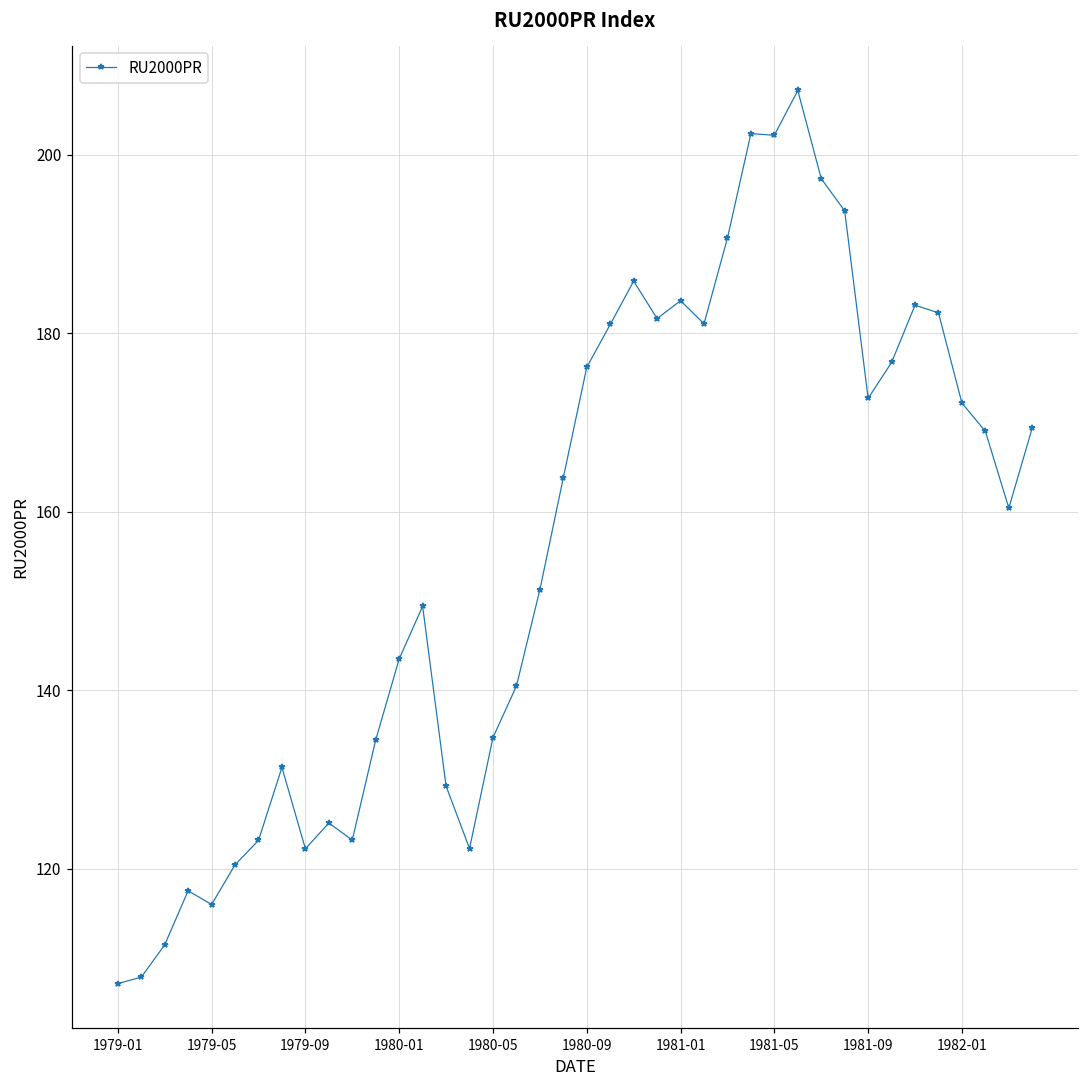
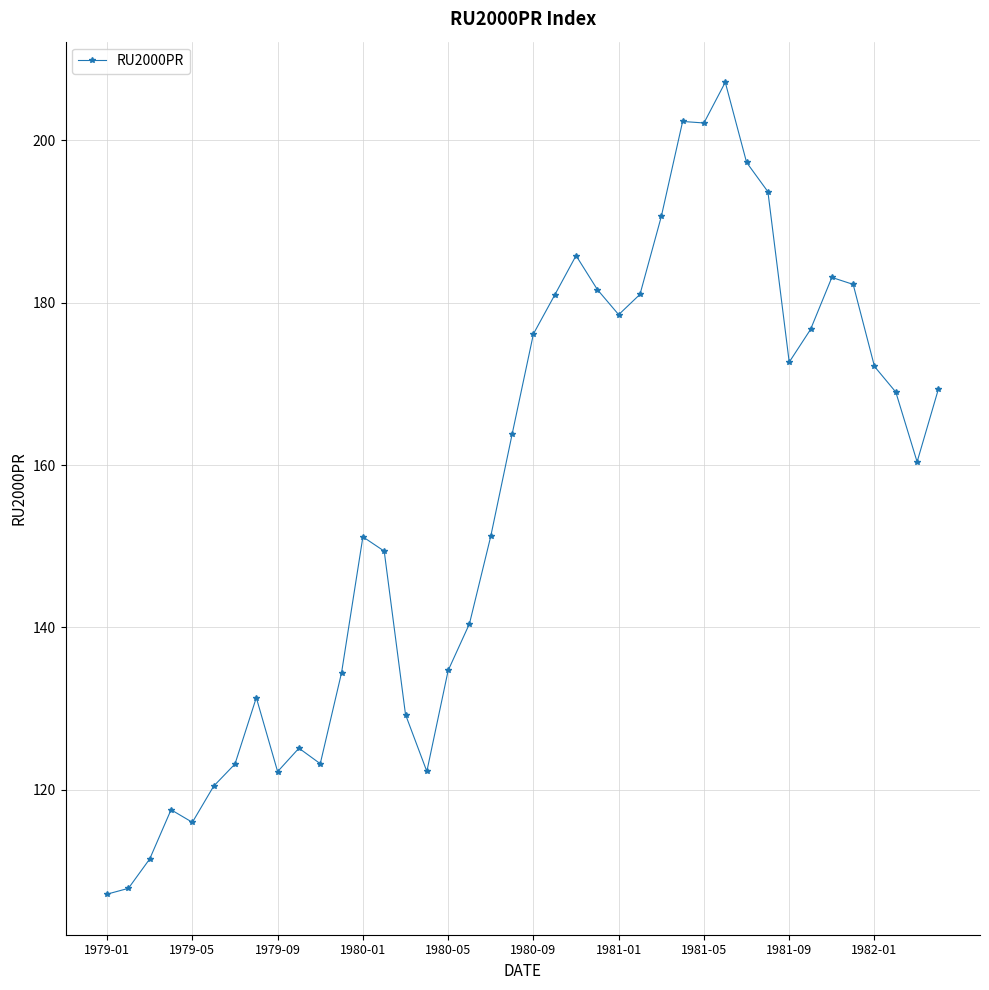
  {
    "1979-01": 107,
    "1979-05": 116,
    "1979-09": 122,
-   "1980-01": 143,
+   "1980-01": 151,
    "1980-05": 135,
    "1980-09": 176,
-   "1981-01": 184,
+   "1981-01": 179,
    "1981-05": 202,
    "1981-09": 173,
    "1982-01": 172
  }
